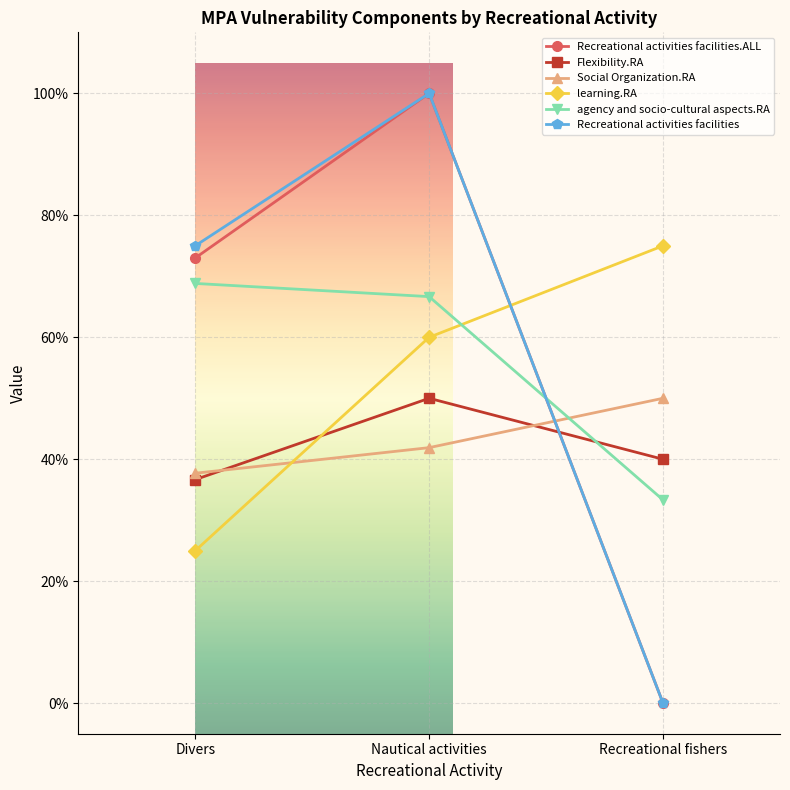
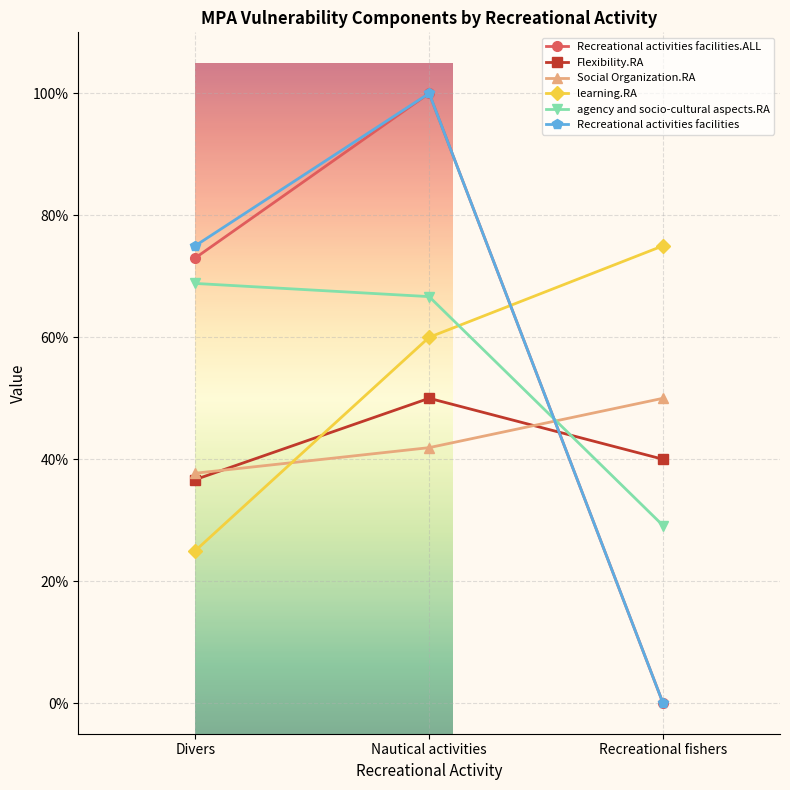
  {
    "Recreational activities facilities.ALL": {
      "Divers": "73%"
    },
    "Flexibility.RA": {
      "Divers": "37%",
      "Nautical activities": "50%",
      "Recreational fishers": "40%"
    },
    "Social Organization.RA": {
      "Divers": "38%",
      "Nautical activities": "42%",
      "Recreational fishers": "50%"
    },
    "learning.RA": {
      "Divers": "25%",
      "Nautical activities": "60%",
      "Recreational fishers": "75%"
    },
    "agency and socio-cultural aspects.RA": {
      "Divers": "69%",
      "Nautical activities": "67%",
-     "Recreational fishers": "33%"
+     "Recreational fishers": "29%"
    },
    "Recreational activities facilities": {
      "Divers": "75%"
    }
  }
